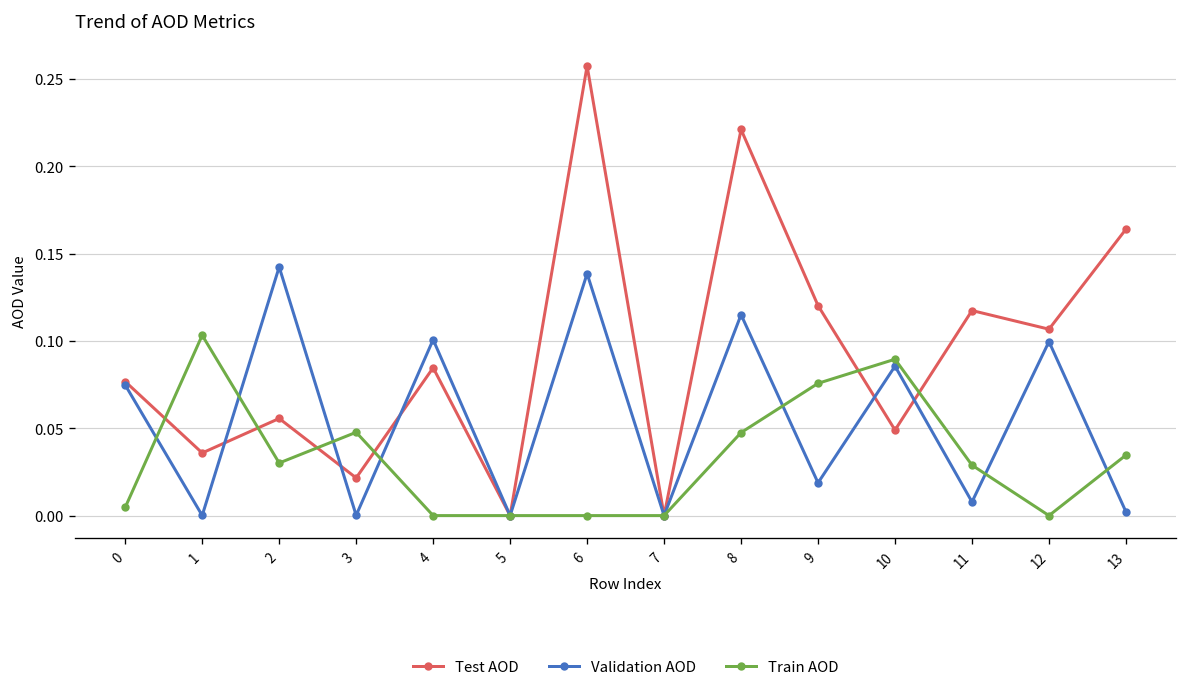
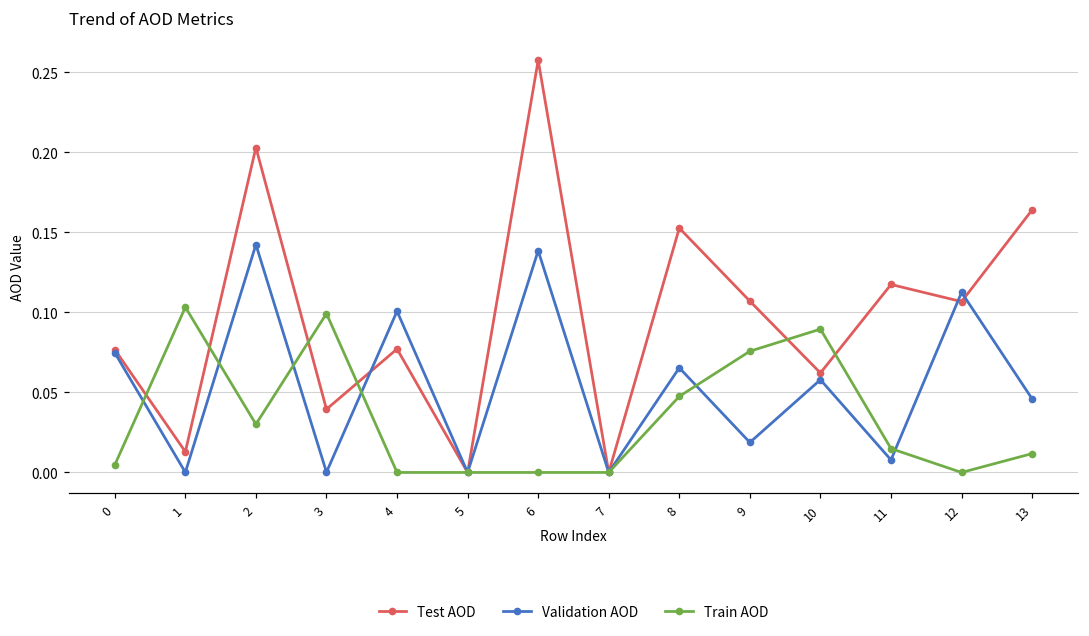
  {
    "Test AOD": {
      "0": 0.077,
-     "1": 0.036,
-     "2": 0.056,
-     "3": 0.022,
-     "4": 0.085,
+     "1": 0.013,
+     "2": 0.203,
+     "3": 0.039,
+     "4": 0.077,
      "6": 0.258,
-     "8": 0.221,
-     "9": 0.120,
-     "10": 0.049,
+     "8": 0.153,
+     "9": 0.107,
+     "10": 0.062,
      "11": 0.117,
      "12": 0.107,
      "13": 0.164
    },
    "Validation AOD": {
      "0": 0.075,
      "1": 0.000,
      "2": 0.142,
      "3": 0.000,
      "4": 0.101,
      "6": 0.139,
-     "8": 0.115,
+     "8": 0.065,
      "9": 0.019,
-     "10": 0.086,
+     "10": 0.058,
      "11": 0.008,
-     "12": 0.100,
-     "13": 0.002
+     "12": 0.113,
+     "13": 0.046
    },
    "Train AOD": {
      "0": 0.005,
      "1": 0.103,
      "2": 0.030,
-     "3": 0.048,
+     "3": 0.099,
      "4": 0.000,
      "6": 0.000,
      "8": 0.048,
      "9": 0.076,
      "10": 0.090,
-     "11": 0.029,
+     "11": 0.015,
      "12": 0.000,
-     "13": 0.035
+     "13": 0.012
    }
  }
